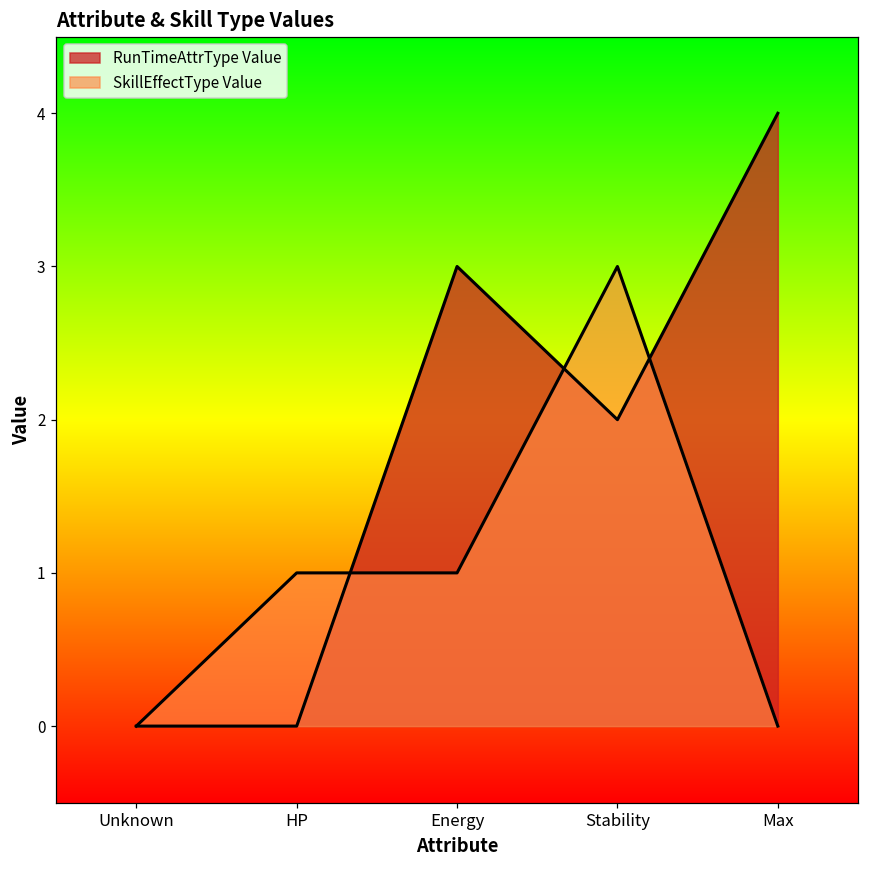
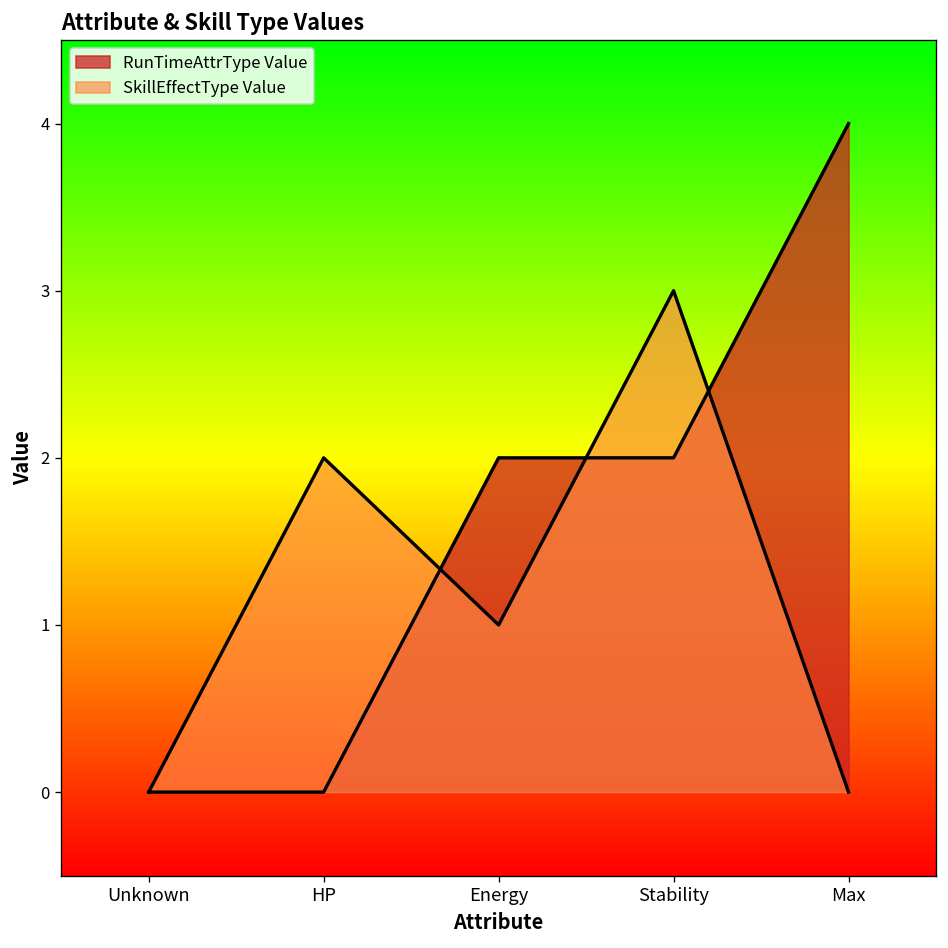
  {
    "RunTimeAttrType Value": {
      "HP": 0,
-     "Energy": 3,
+     "Energy": 2,
      "Stability": 2,
      "Max": 4
    },
    "SkillEffectType Value": {
-     "HP": 1,
+     "HP": 2,
      "Energy": 1,
      "Stability": 3,
      "Max": 0
    }
  }
